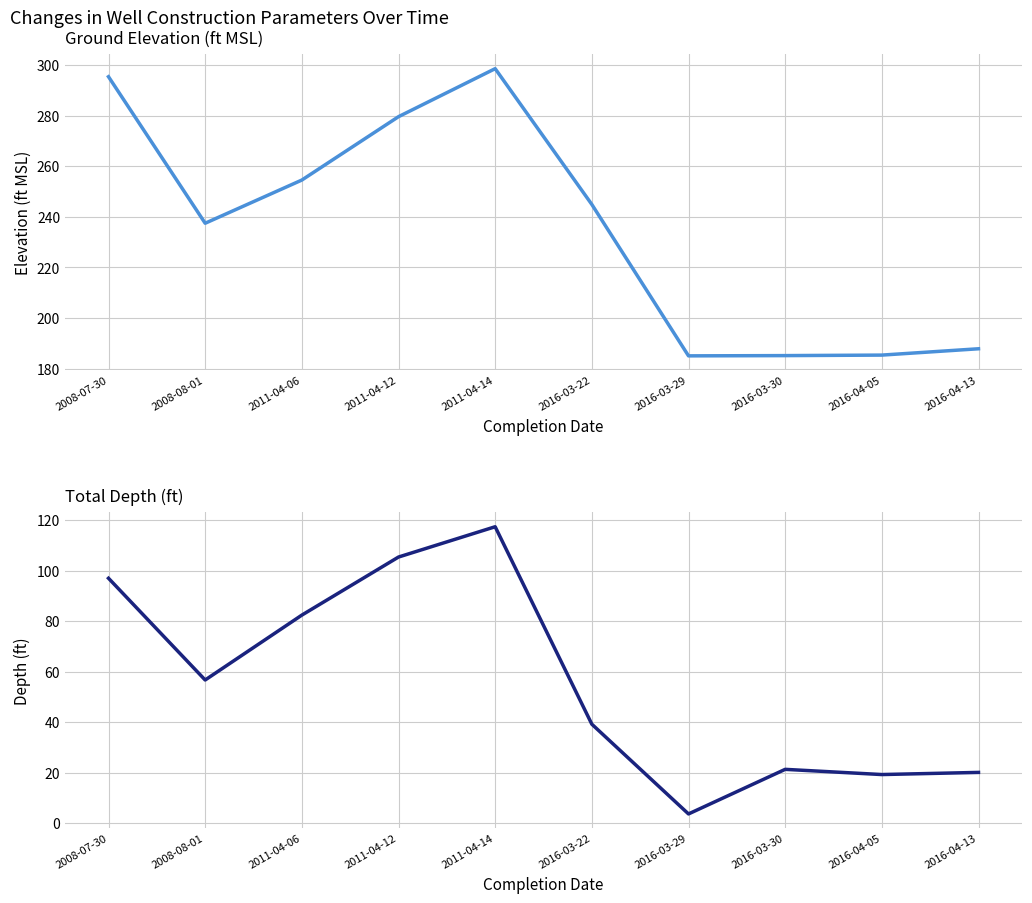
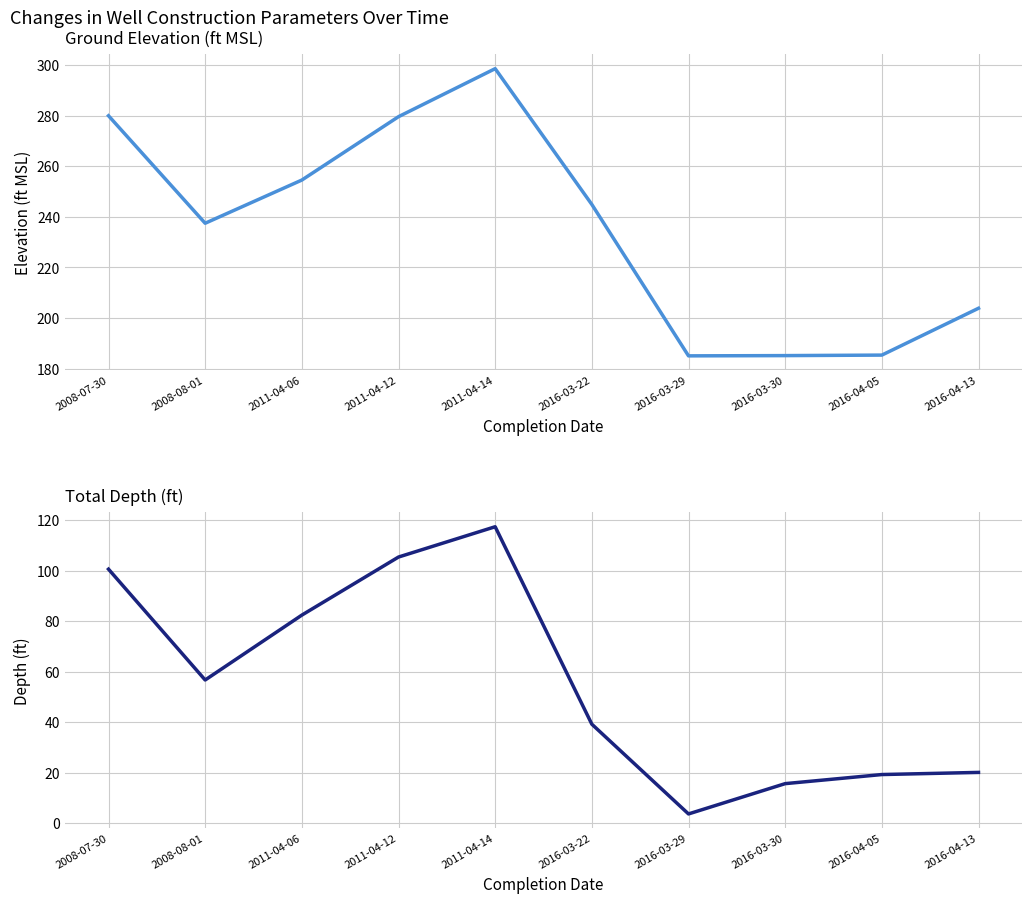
  {
    "Ground Elevation (ft MSL)": {
-     "2008-07-30": 295,
+     "2008-07-30": 280,
      "2008-08-01": 237,
      "2011-04-06": 255,
      "2011-04-12": 280,
      "2011-04-14": 299,
      "2016-03-22": 245,
      "2016-03-29": 185,
      "2016-03-30": 185,
      "2016-04-05": 185,
-     "2016-04-13": 188
+     "2016-04-13": 204
    },
    "Total Depth (ft)": {
-     "2008-07-30": 97,
+     "2008-07-30": 101,
      "2008-08-01": 57,
      "2011-04-06": 82,
      "2011-04-12": 105,
      "2011-04-14": 117,
      "2016-03-22": 39,
      "2016-03-29": 4,
-     "2016-03-30": 21,
+     "2016-03-30": 16,
      "2016-04-05": 19,
      "2016-04-13": 20
    }
  }
